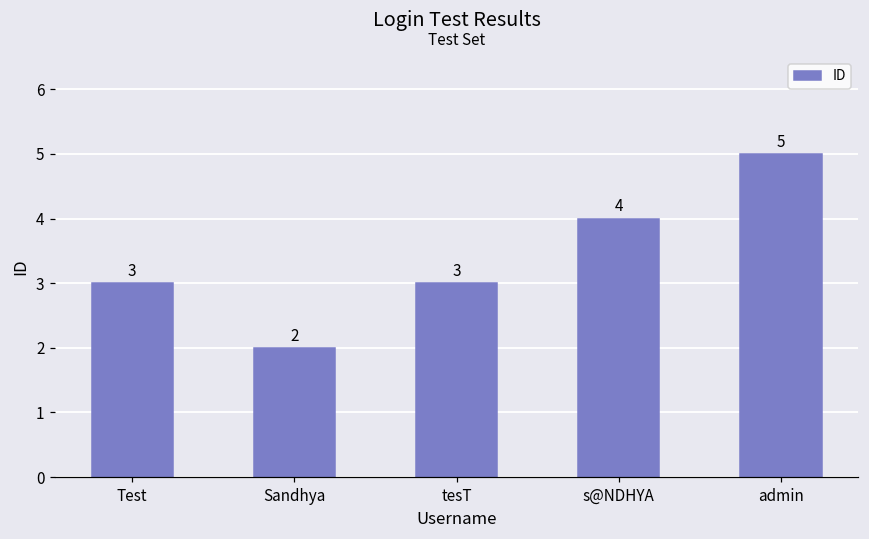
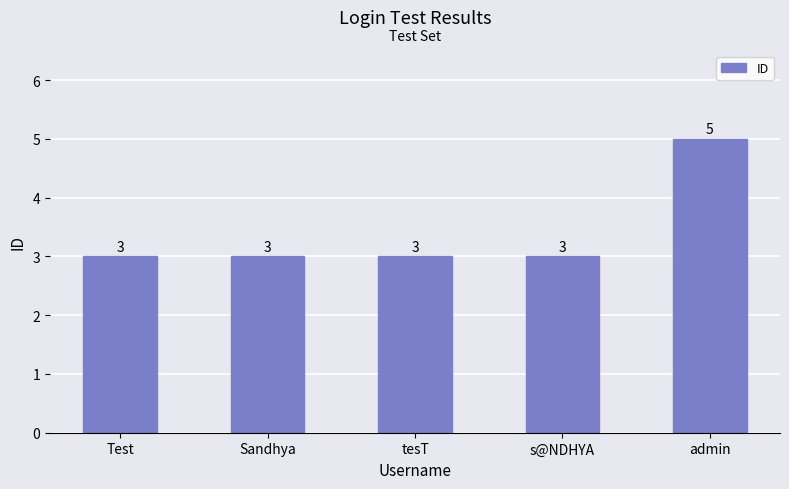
  {
    "Test": 3,
-   "Sandhya": 2,
+   "Sandhya": 3,
    "tesT": 3,
-   "s@NDHYA": 4,
+   "s@NDHYA": 3,
    "admin": 5
  }
